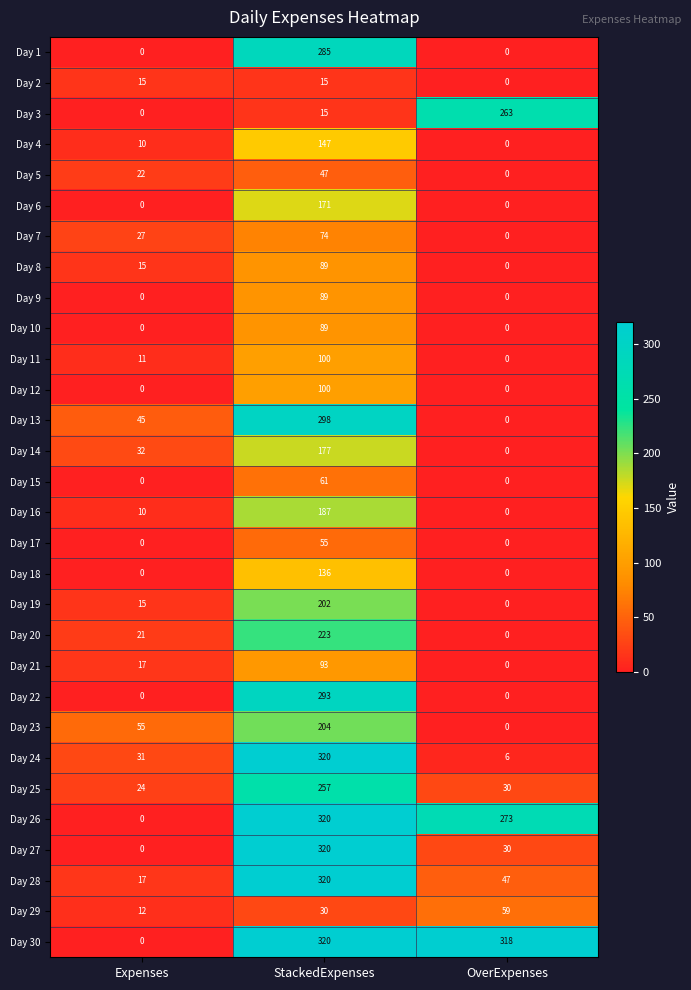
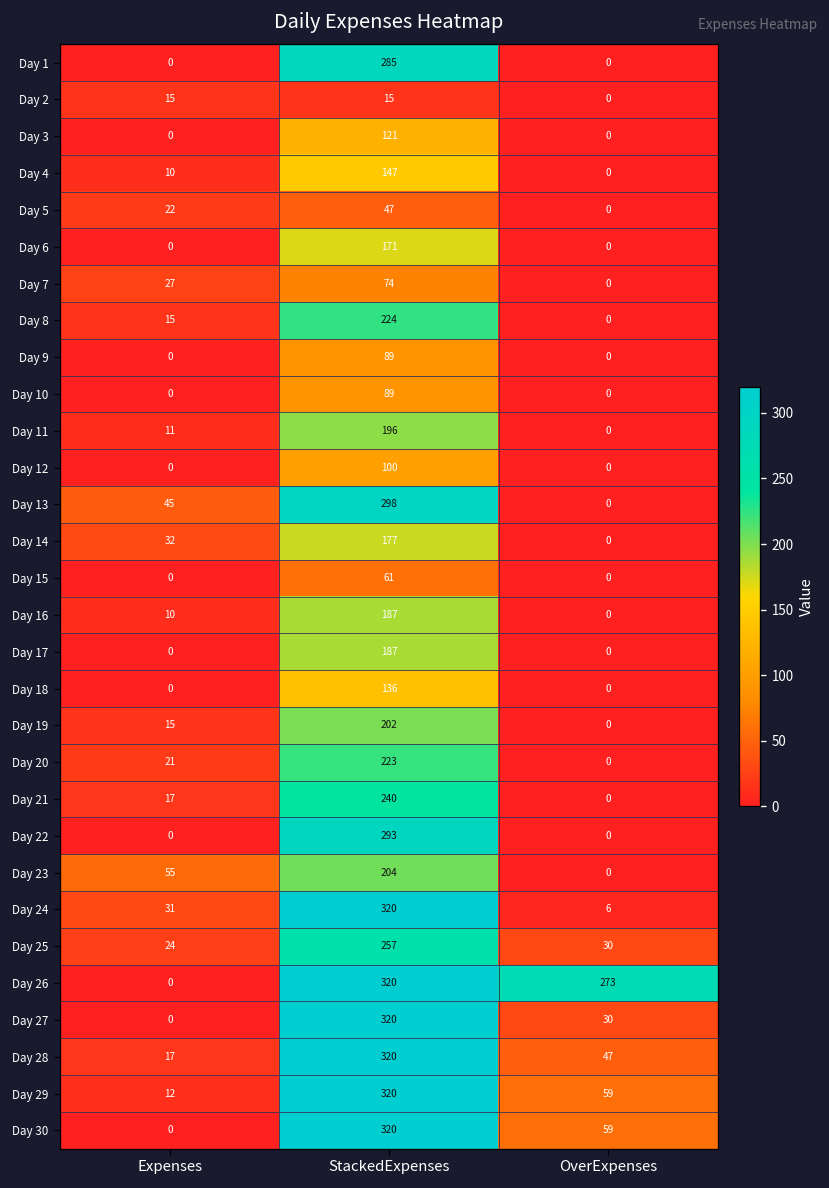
  {
    "Day 1": {
      "Expenses": 0,
      "StackedExpenses": 285,
      "OverExpenses": 0
    },
    "Day 2": {
      "Expenses": 15,
      "StackedExpenses": 15,
      "OverExpenses": 0
    },
    "Day 3": {
      "Expenses": 0,
-     "StackedExpenses": 15,
-     "OverExpenses": 263
+     "StackedExpenses": 121,
+     "OverExpenses": 0
    },
    "Day 4": {
      "Expenses": 10,
      "StackedExpenses": 147,
      "OverExpenses": 0
    },
    "Day 5": {
      "Expenses": 22,
      "StackedExpenses": 47,
      "OverExpenses": 0
    },
    "Day 6": {
      "Expenses": 0,
      "StackedExpenses": 171,
      "OverExpenses": 0
    },
    "Day 7": {
      "Expenses": 27,
      "StackedExpenses": 74,
      "OverExpenses": 0
    },
    "Day 8": {
      "Expenses": 15,
-     "StackedExpenses": 89,
+     "StackedExpenses": 224,
      "OverExpenses": 0
    },
    "Day 9": {
      "Expenses": 0,
      "StackedExpenses": 89,
      "OverExpenses": 0
    },
    "Day 10": {
      "Expenses": 0,
      "StackedExpenses": 89,
      "OverExpenses": 0
    },
    "Day 11": {
      "Expenses": 11,
-     "StackedExpenses": 100,
+     "StackedExpenses": 196,
      "OverExpenses": 0
    },
    "Day 12": {
      "Expenses": 0,
      "StackedExpenses": 100,
      "OverExpenses": 0
    },
    "Day 13": {
      "Expenses": 45,
      "StackedExpenses": 298,
      "OverExpenses": 0
    },
    "Day 14": {
      "Expenses": 32,
      "StackedExpenses": 177,
      "OverExpenses": 0
    },
    "Day 15": {
      "Expenses": 0,
      "StackedExpenses": 61,
      "OverExpenses": 0
    },
    "Day 16": {
      "Expenses": 10,
      "StackedExpenses": 187,
      "OverExpenses": 0
    },
    "Day 17": {
      "Expenses": 0,
-     "StackedExpenses": 55,
+     "StackedExpenses": 187,
      "OverExpenses": 0
    },
    "Day 18": {
      "Expenses": 0,
      "StackedExpenses": 136,
      "OverExpenses": 0
    },
    "Day 19": {
      "Expenses": 15,
      "StackedExpenses": 202,
      "OverExpenses": 0
    },
    "Day 20": {
      "Expenses": 21,
      "StackedExpenses": 223,
      "OverExpenses": 0
    },
    "Day 21": {
      "Expenses": 17,
-     "StackedExpenses": 93,
+     "StackedExpenses": 240,
      "OverExpenses": 0
    },
    "Day 22": {
      "Expenses": 0,
      "StackedExpenses": 293,
      "OverExpenses": 0
    },
    "Day 23": {
      "Expenses": 55,
      "StackedExpenses": 204,
      "OverExpenses": 0
    },
    "Day 24": {
      "Expenses": 31,
      "StackedExpenses": 320,
      "OverExpenses": 6
    },
    "Day 25": {
      "Expenses": 24,
      "StackedExpenses": 257,
      "OverExpenses": 30
    },
    "Day 26": {
      "Expenses": 0,
      "StackedExpenses": 320,
      "OverExpenses": 273
    },
    "Day 27": {
      "Expenses": 0,
      "StackedExpenses": 320,
      "OverExpenses": 30
    },
    "Day 28": {
      "Expenses": 17,
      "StackedExpenses": 320,
      "OverExpenses": 47
    },
    "Day 29": {
      "Expenses": 12,
-     "StackedExpenses": 30,
+     "StackedExpenses": 320,
      "OverExpenses": 59
    },
    "Day 30": {
      "Expenses": 0,
      "StackedExpenses": 320,
-     "OverExpenses": 318
+     "OverExpenses": 59
    }
  }
